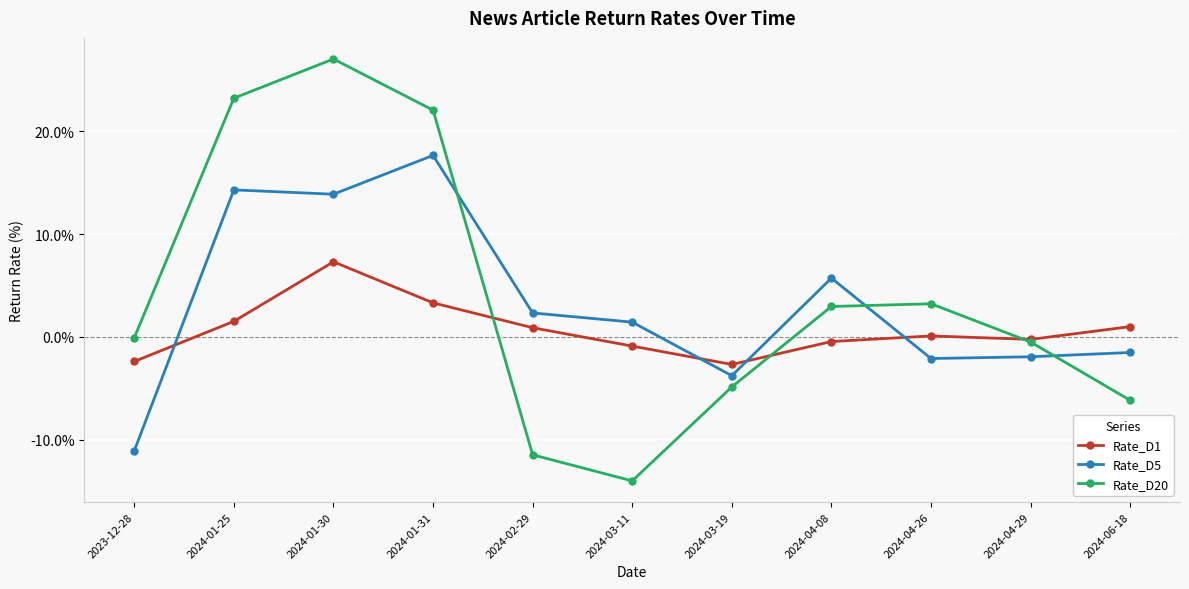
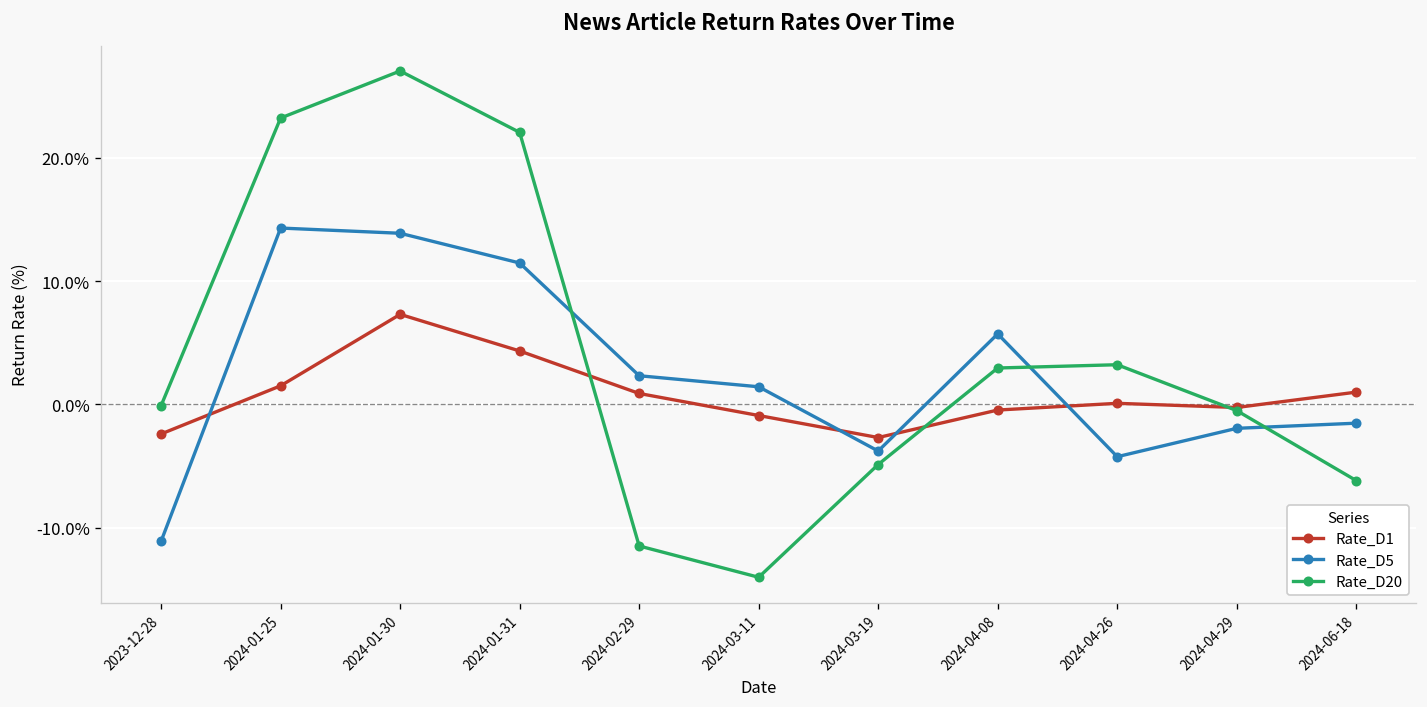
  {
    "Rate_D1": {
      "2023-12-28": "-2.4%",
      "2024-01-25": "1.5%",
      "2024-01-30": "7.3%",
-     "2024-01-31": "3.3%",
+     "2024-01-31": "4.3%",
      "2024-02-29": "0.9%",
      "2024-03-11": "-0.9%",
      "2024-03-19": "-2.7%",
      "2024-04-08": "-0.5%",
      "2024-04-26": "0.1%",
      "2024-04-29": "-0.3%",
      "2024-06-18": "1.0%"
    },
    "Rate_D5": {
      "2023-12-28": "-11.1%",
      "2024-01-25": "14.3%",
      "2024-01-30": "13.9%",
-     "2024-01-31": "17.7%",
+     "2024-01-31": "11.5%",
      "2024-02-29": "2.3%",
      "2024-03-11": "1.4%",
      "2024-03-19": "-3.8%",
      "2024-04-08": "5.7%",
-     "2024-04-26": "-2.1%",
+     "2024-04-26": "-4.2%",
      "2024-04-29": "-1.9%",
      "2024-06-18": "-1.5%"
    },
    "Rate_D20": {
      "2023-12-28": "-0.1%",
      "2024-01-25": "23.2%",
      "2024-01-30": "27.0%",
      "2024-01-31": "22.1%",
      "2024-02-29": "-11.5%",
      "2024-03-11": "-14.0%",
      "2024-03-19": "-4.9%",
      "2024-04-08": "2.9%",
      "2024-04-26": "3.2%",
      "2024-04-29": "-0.5%",
      "2024-06-18": "-6.2%"
    }
  }
